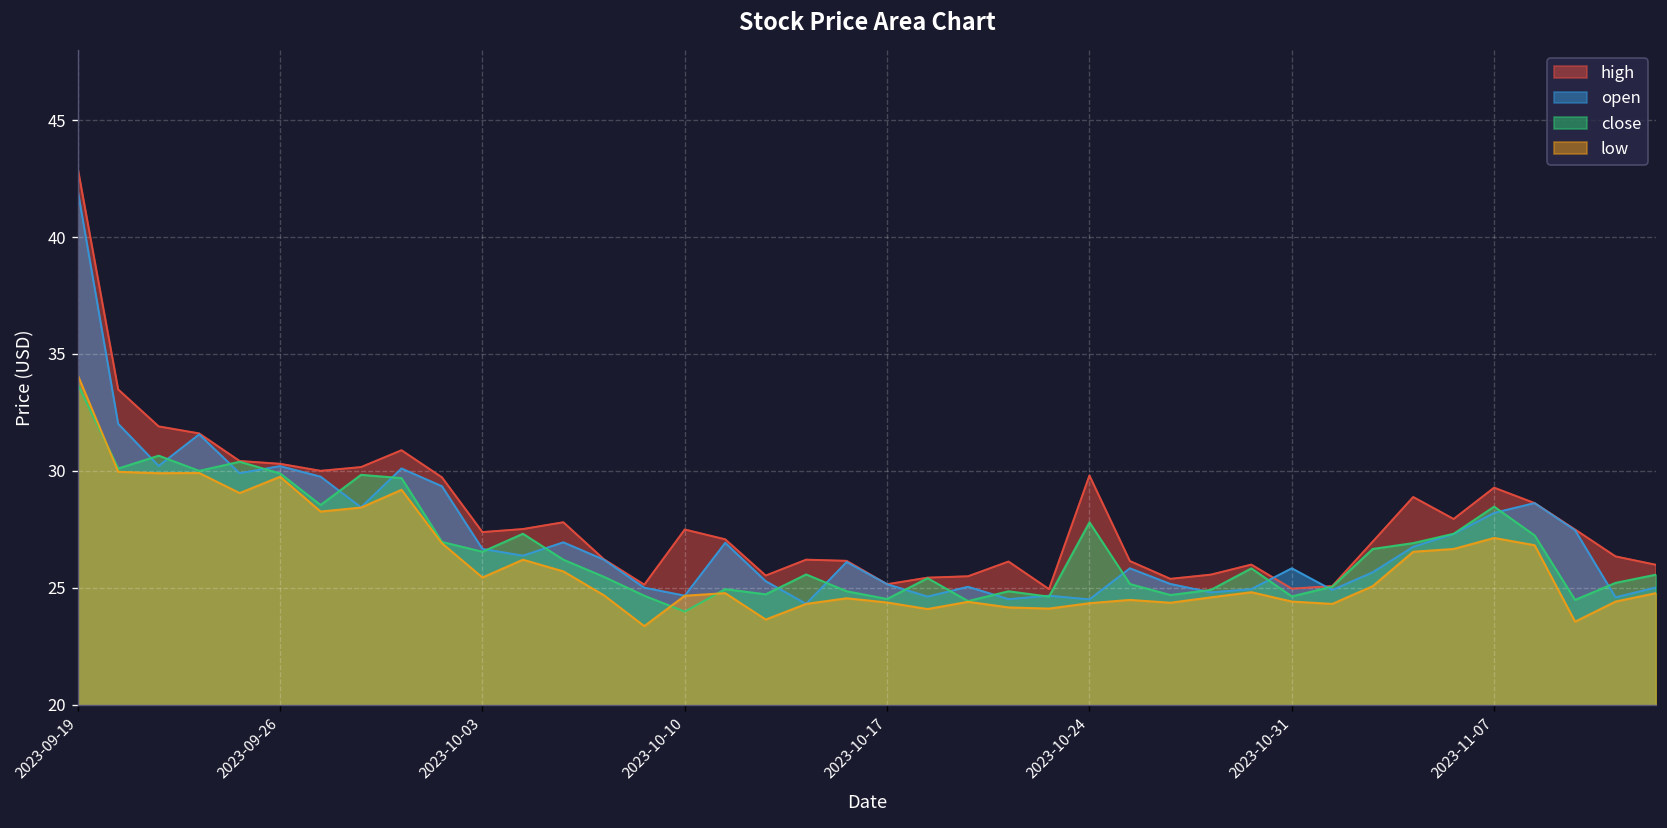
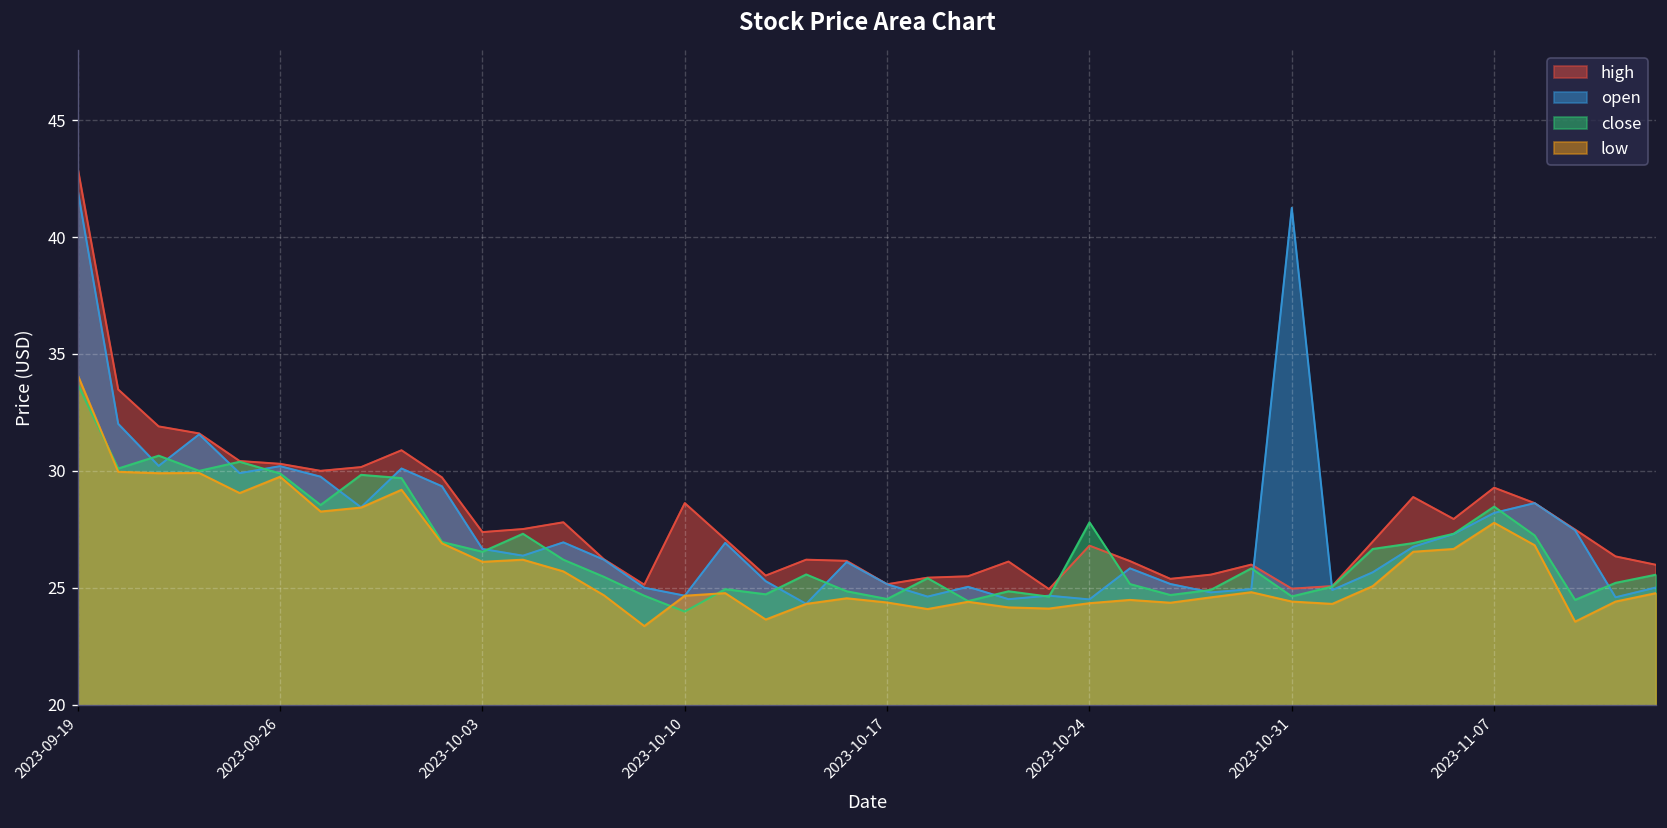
  {
    "high": {
      "2023-09-19": 43.0,
      "2023-10-03": 27.4,
-     "2023-10-10": 27.5,
-     "2023-10-24": 29.8,
+     "2023-10-10": 28.6,
+     "2023-10-24": 26.8,
      "2023-10-31": 25.0,
      "2023-11-07": 29.3
    },
    "open": {
      "2023-09-19": 42.0,
      "2023-10-24": 24.5,
-     "2023-10-31": 25.8,
+     "2023-10-31": 41.3,
      "2023-11-07": 28.2
    },
    "close": {
      "2023-09-19": 33.7,
      "2023-09-26": 29.9,
      "2023-10-10": 24.0,
      "2023-10-17": 24.5,
      "2023-10-24": 27.8,
      "2023-10-31": 24.6,
      "2023-11-07": 28.5
    },
    "low": {
      "2023-09-19": 34.1,
      "2023-09-26": 29.8,
-     "2023-10-03": 25.4,
+     "2023-10-03": 26.1,
      "2023-10-17": 24.4,
      "2023-10-24": 24.3,
      "2023-10-31": 24.4,
-     "2023-11-07": 27.1
+     "2023-11-07": 27.8
    }
  }
